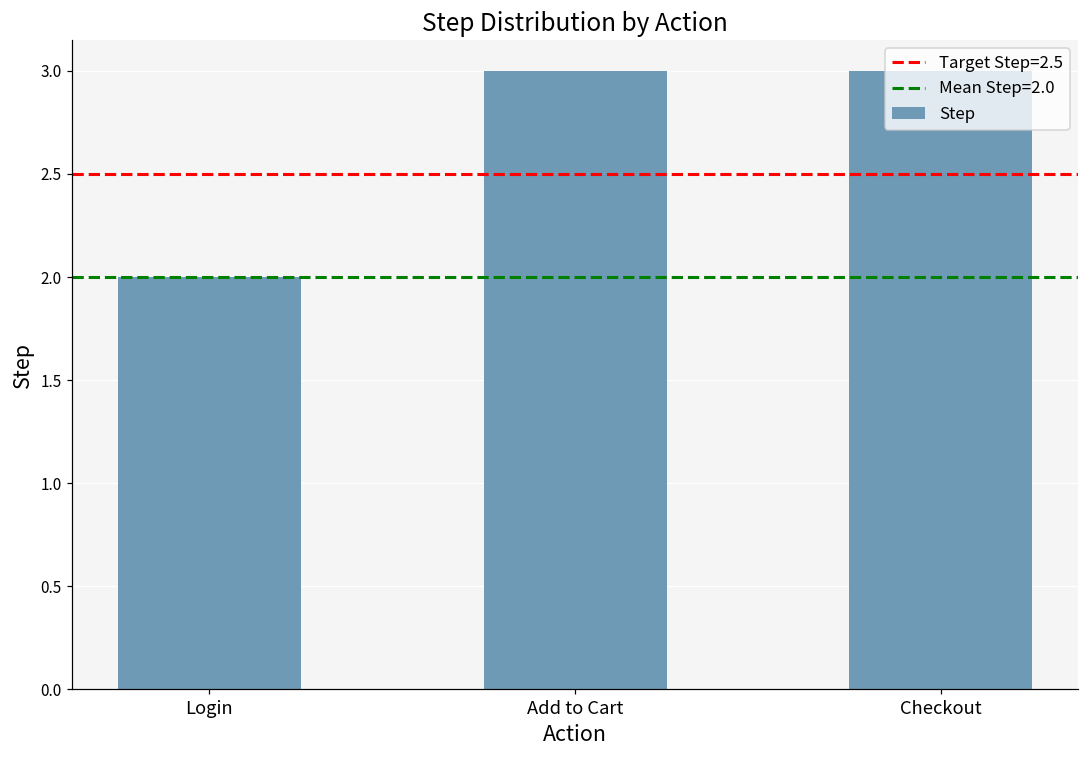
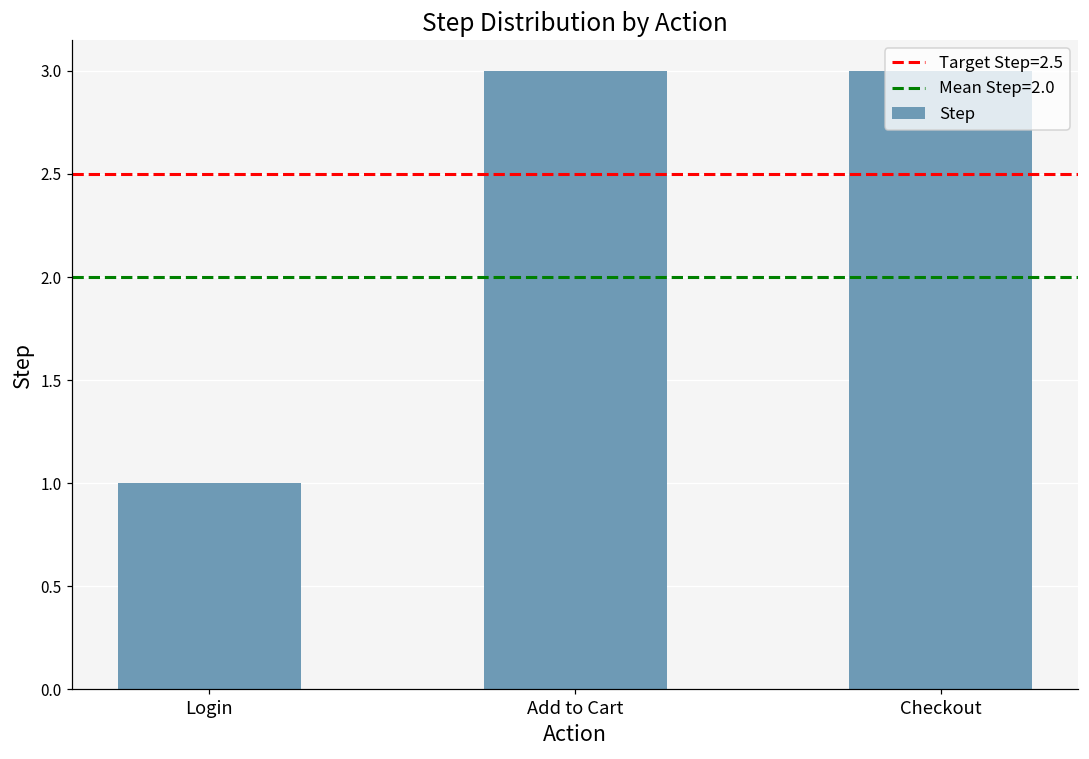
  {
-   "Login": 2,
+   "Login": 1,
    "Add to Cart": 3
  }
